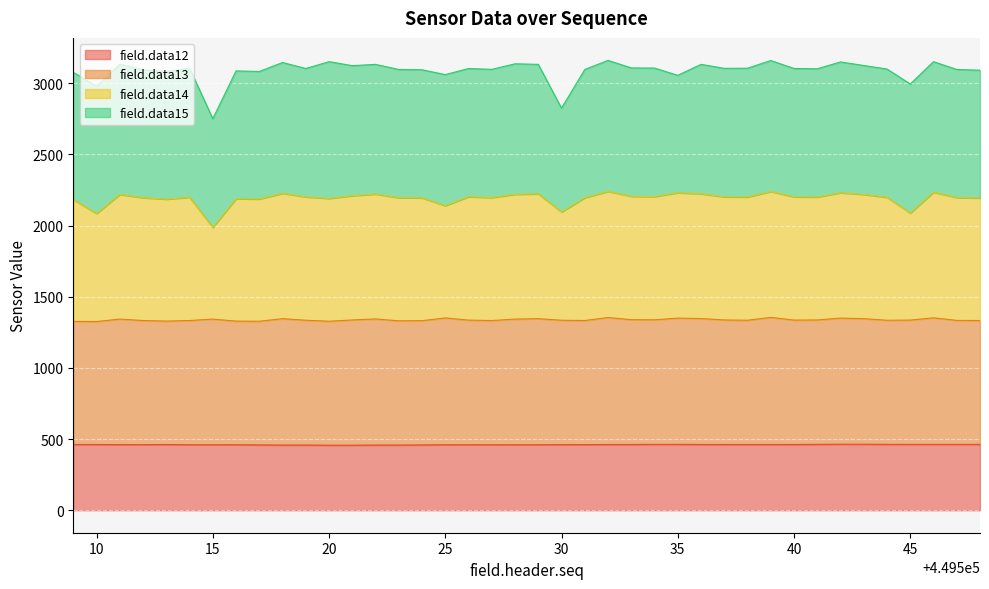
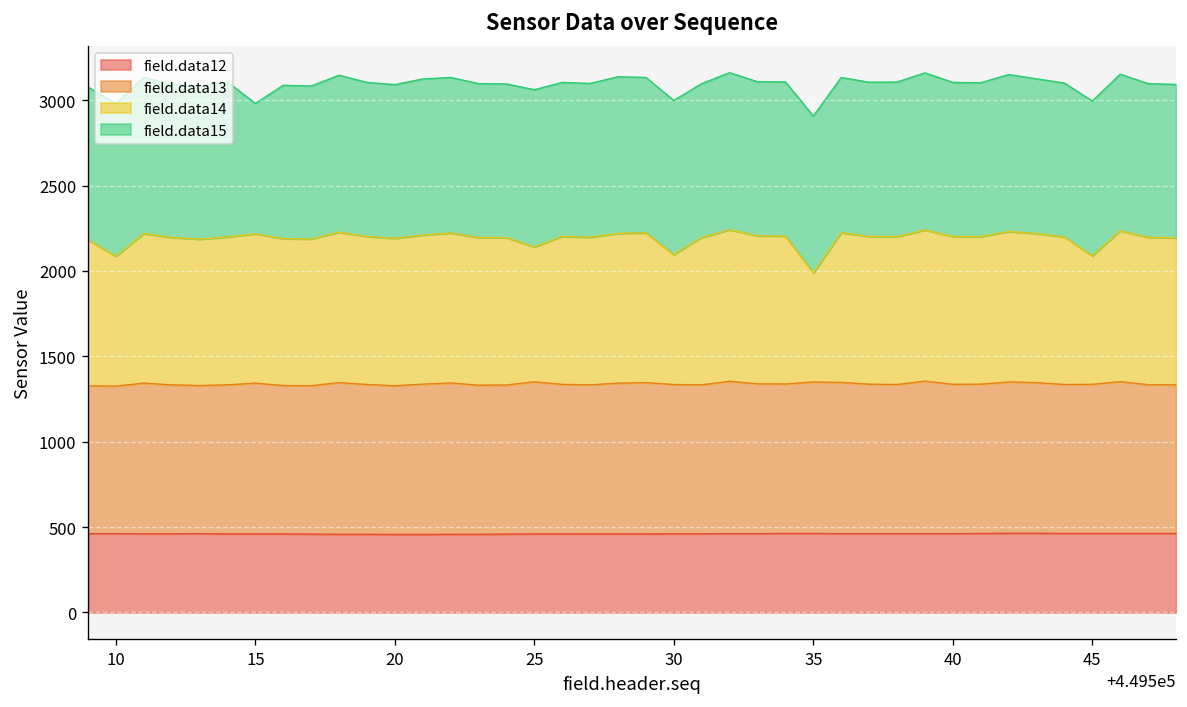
  {
    "field.data14": {
      "10": 760,
-     "15": 640,
+     "15": 870,
      "20": 860,
      "25": 790,
      "30": 760,
-     "35": 880,
+     "35": 640,
      "40": 870,
      "45": 750
    },
    "field.data15": {
      "15": 760,
-     "20": 960,
+     "20": 900,
      "25": 920,
-     "30": 730,
-     "35": 830,
+     "30": 900,
+     "35": 920,
      "40": 900,
      "45": 910
    }
  }
